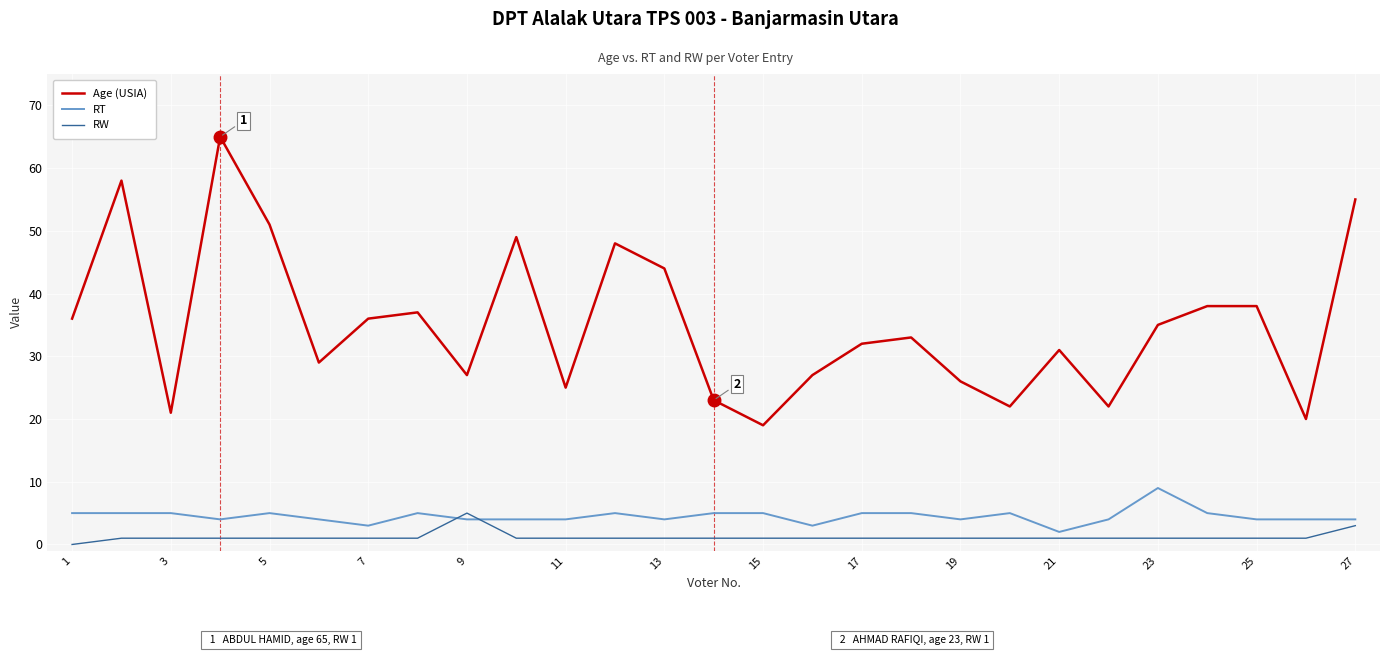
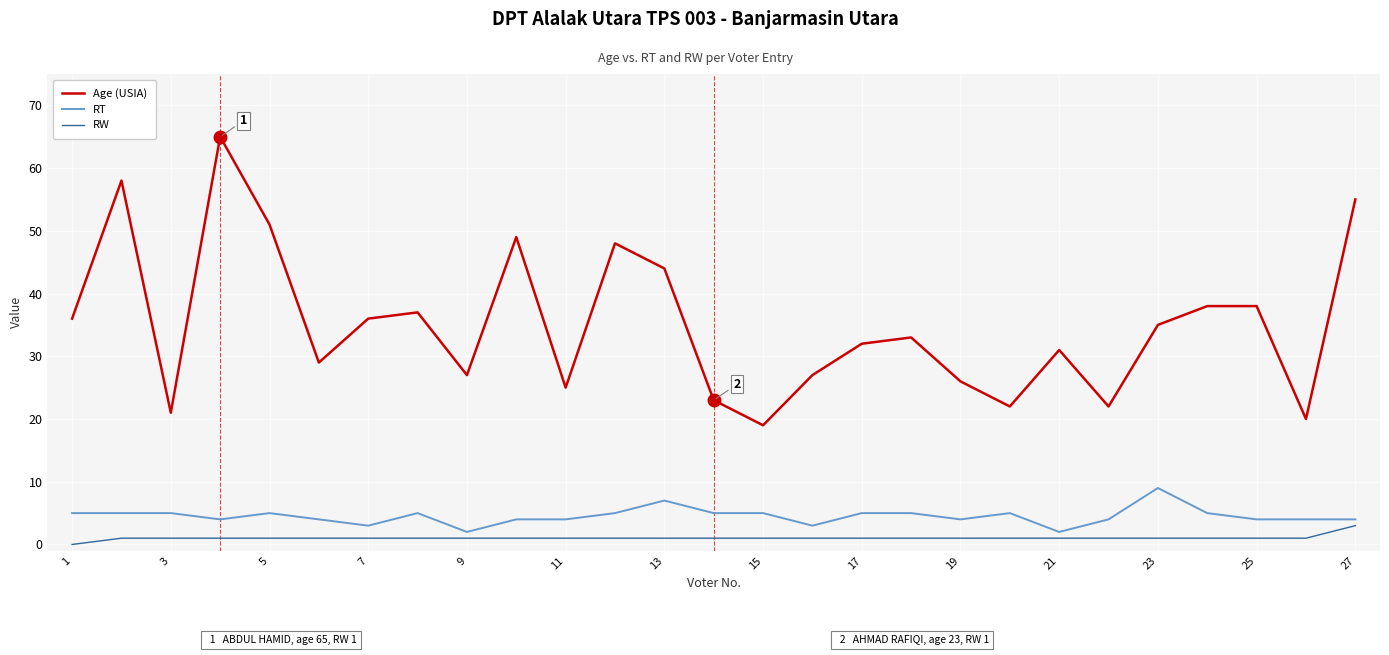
  {
    "RT": {
      "1": 5,
      "3": 5,
      "5": 5,
      "7": 3,
-     "9": 4,
+     "9": 2,
      "11": 4,
-     "13": 4,
+     "13": 7,
      "15": 5,
      "17": 5,
      "19": 4,
      "21": 2,
      "23": 9,
      "25": 4,
      "27": 4
    },
    "RW": {
      "1": 0,
      "3": 1,
      "5": 1,
      "7": 1,
-     "9": 5,
+     "9": 1,
      "11": 1,
      "13": 1,
      "15": 1,
      "17": 1,
      "19": 1,
      "21": 1,
      "23": 1,
      "25": 1,
      "27": 3
    }
  }
